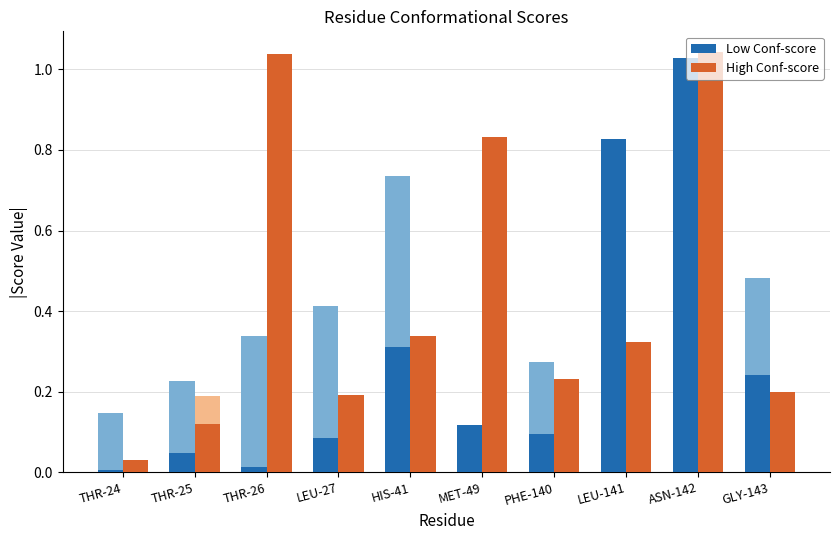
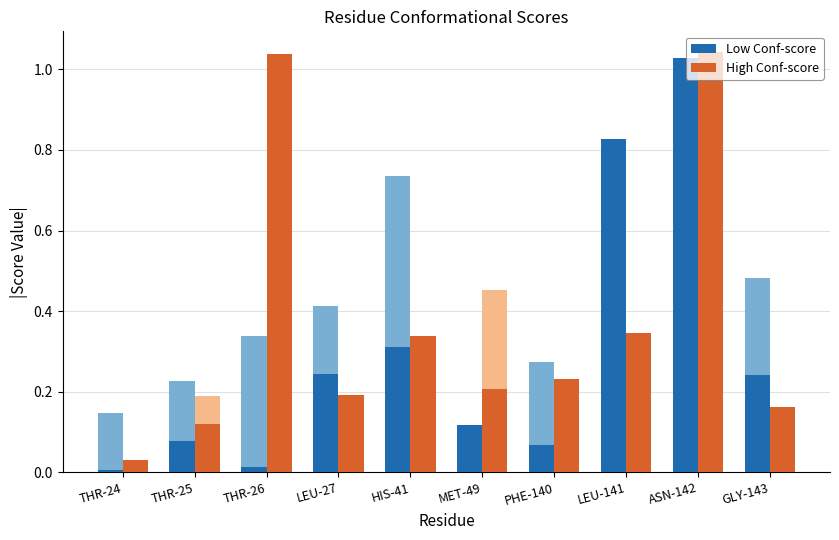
  {
    "Low Conf-score": {
-     "THR-25": 0.05,
-     "LEU-27": 0.08,
+     "THR-25": 0.08,
+     "LEU-27": 0.24,
      "MET-49": 0.12,
-     "PHE-140": 0.09,
+     "PHE-140": 0.07,
      "LEU-141": 0.83,
      "ASN-142": 1.03
    },
    "High Conf-score": {
      "THR-24": 0.03,
      "THR-26": 1.04,
      "LEU-27": 0.19,
      "HIS-41": 0.34,
-     "MET-49": 0.83,
+     "MET-49": 0.21,
      "PHE-140": 0.23,
-     "LEU-141": 0.32,
-     "GLY-143": 0.20
+     "LEU-141": 0.35,
+     "GLY-143": 0.16
    }
  }
